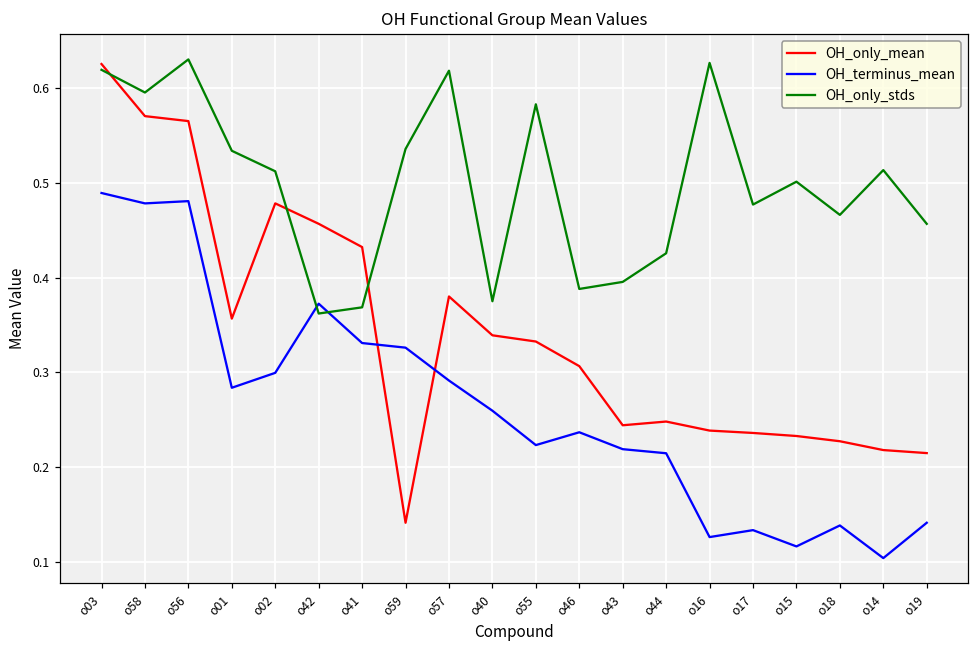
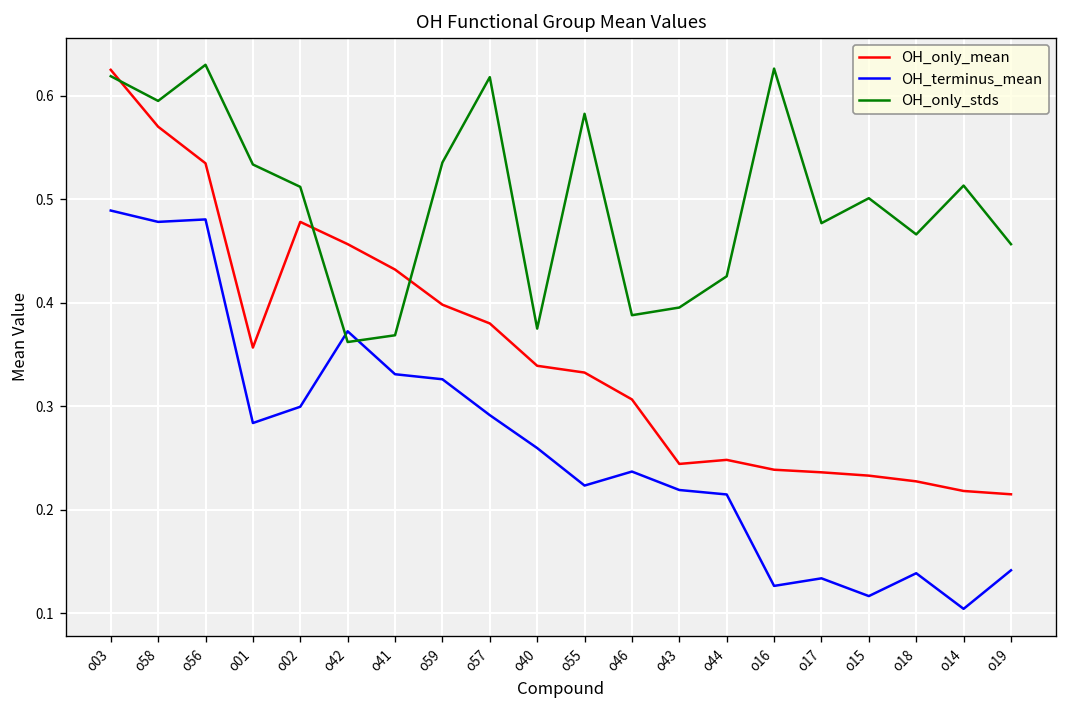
  {
    "OH_only_mean": {
      "o03": 0.62,
      "o58": 0.57,
-     "o56": 0.56,
+     "o56": 0.53,
      "o01": 0.36,
      "o02": 0.48,
      "o42": 0.46,
      "o41": 0.43,
-     "o59": 0.14,
+     "o59": 0.40,
      "o57": 0.38,
      "o40": 0.34,
      "o55": 0.33,
      "o46": 0.31,
      "o43": 0.24,
      "o44": 0.25,
      "o16": 0.24,
      "o17": 0.24,
      "o15": 0.23,
      "o18": 0.23,
      "o14": 0.22,
      "o19": 0.22
    },
    "OH_terminus_mean": {
      "o03": 0.49,
      "o58": 0.48,
      "o56": 0.48,
      "o01": 0.28,
      "o02": 0.30,
      "o42": 0.37,
      "o41": 0.33,
      "o59": 0.33,
      "o57": 0.29,
      "o40": 0.26,
      "o55": 0.22,
      "o46": 0.24,
      "o43": 0.22,
      "o44": 0.21,
      "o16": 0.13,
      "o17": 0.13,
      "o15": 0.12,
      "o18": 0.14,
      "o14": 0.10,
      "o19": 0.14
    },
    "OH_only_stds": {
      "o03": 0.62,
      "o58": 0.59,
      "o56": 0.63,
      "o01": 0.53,
      "o02": 0.51,
      "o42": 0.36,
      "o41": 0.37,
      "o59": 0.54,
      "o57": 0.62,
      "o40": 0.38,
      "o55": 0.58,
      "o46": 0.39,
      "o43": 0.40,
      "o44": 0.43,
      "o16": 0.63,
      "o17": 0.48,
      "o15": 0.50,
      "o18": 0.47,
      "o14": 0.51,
      "o19": 0.46
    }
  }
